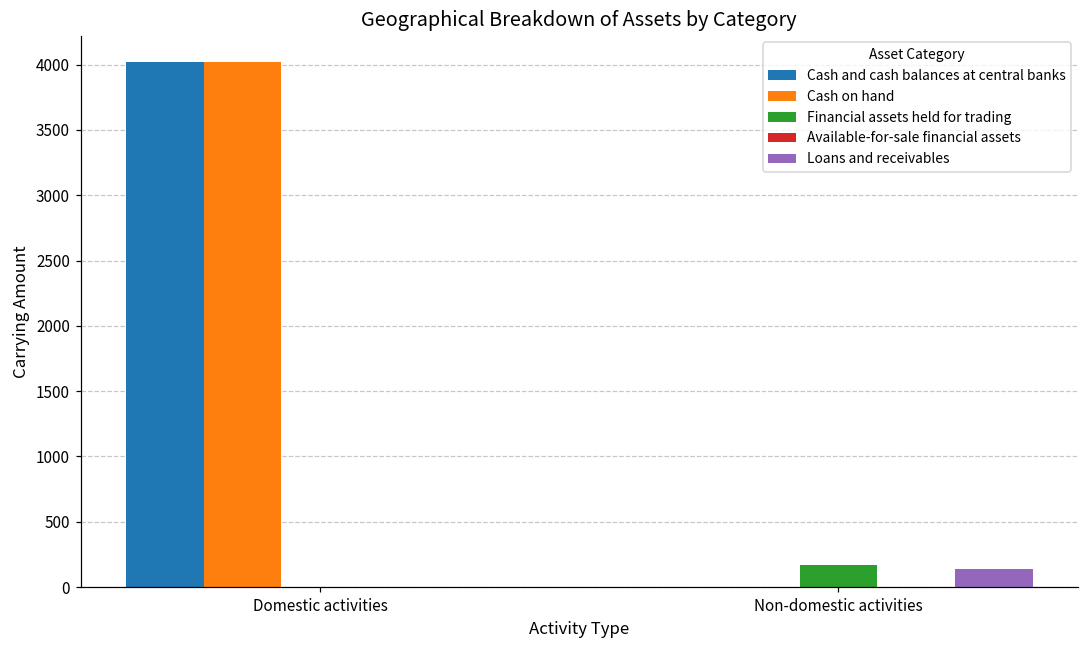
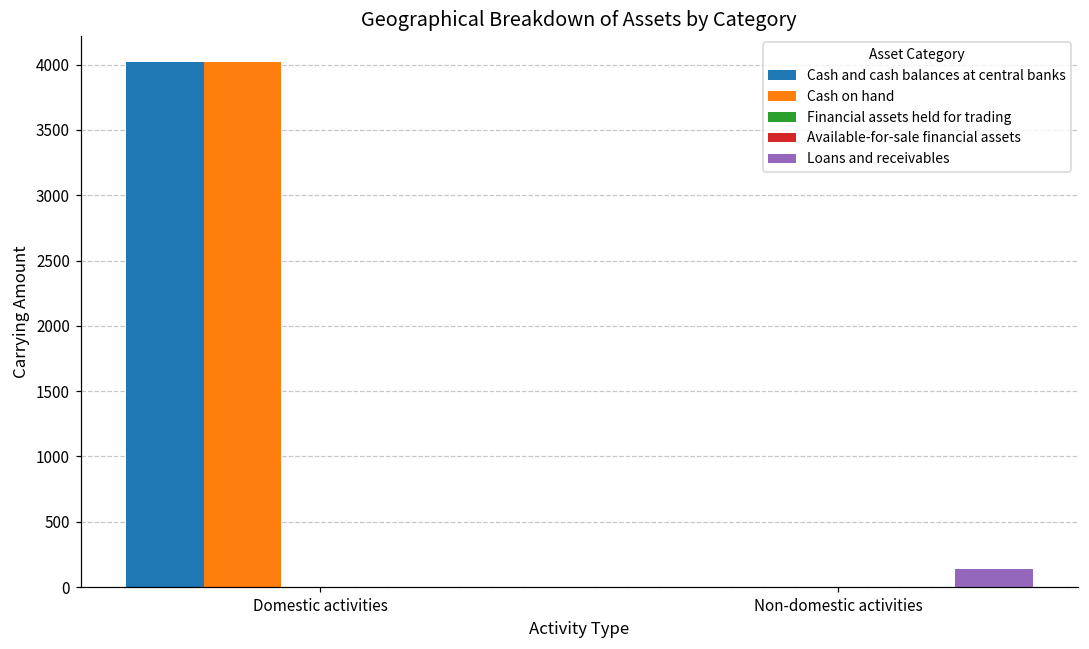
  {
    "Cash and cash balances at central banks": {
      "Domestic activities": 4020,
      "Non-domestic activities": 0
    },
    "Cash on hand": {
      "Domestic activities": 4020,
      "Non-domestic activities": 0
    },
    "Financial assets held for trading": {
      "Domestic activities": 0,
-     "Non-domestic activities": 170
+     "Non-domestic activities": 0
    },
    "Available-for-sale financial assets": {
      "Domestic activities": 0,
      "Non-domestic activities": 0
    },
    "Loans and receivables": {
      "Domestic activities": 0,
      "Non-domestic activities": 140
    }
  }
